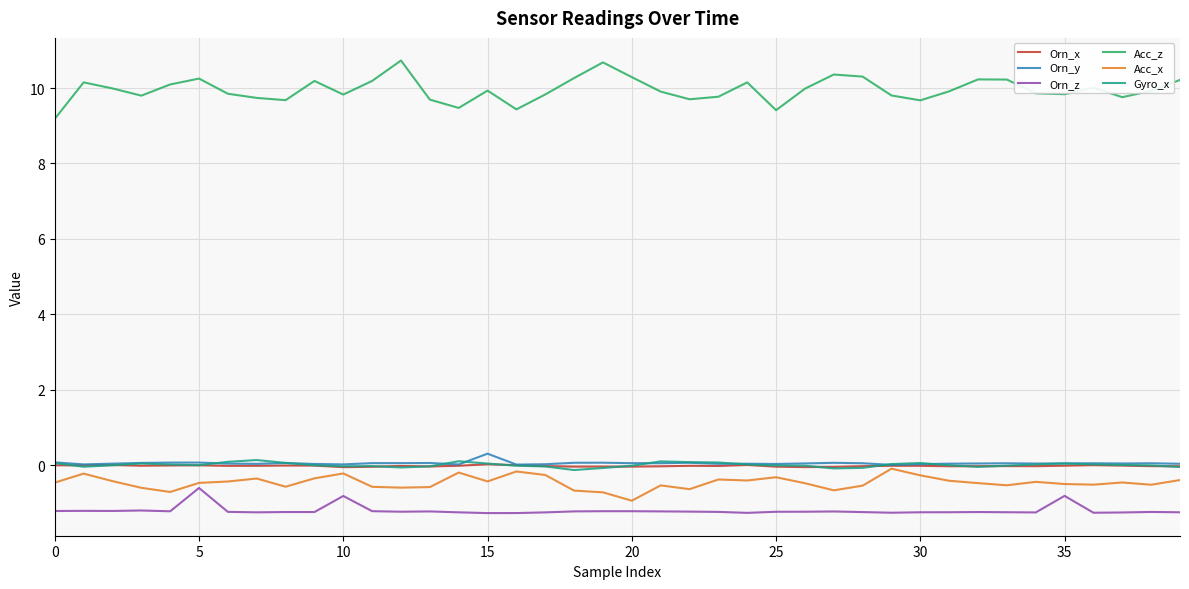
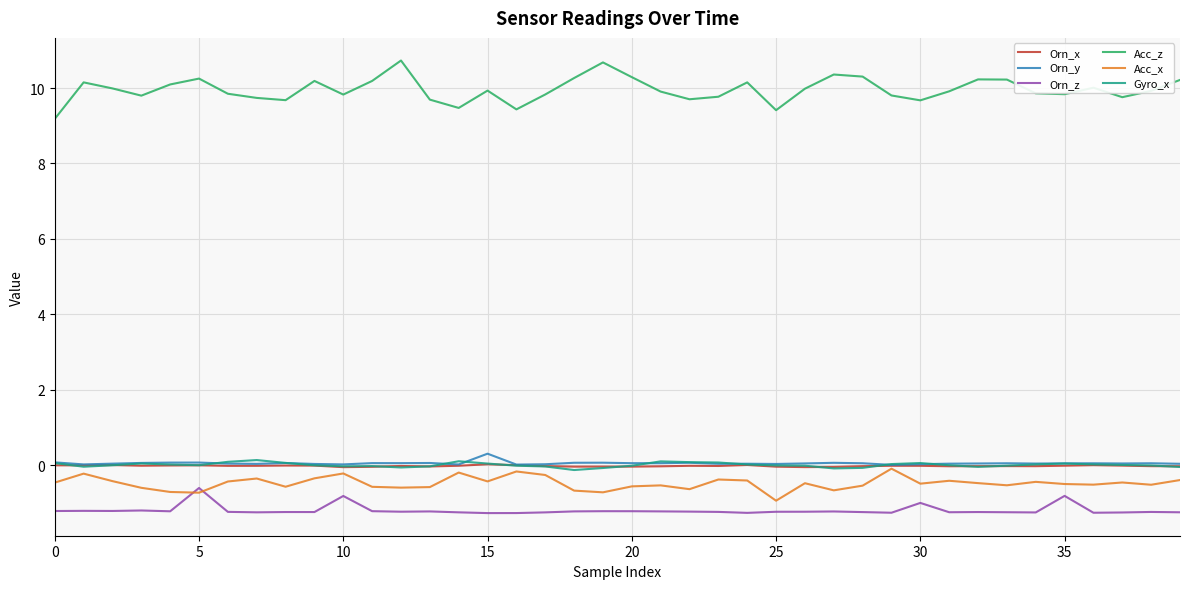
  {
    "Orn_y": {
      "5": 0.1,
      "15": 0.3
    },
    "Orn_z": {
      "0": -1.2,
      "5": -0.6,
      "10": -0.8,
      "15": -1.3,
      "20": -1.2,
      "25": -1.2,
-     "30": -1.2,
+     "30": -1.0,
      "35": -0.8
    },
    "Acc_x": {
      "0": -0.5,
-     "5": -0.5,
+     "5": -0.7,
      "10": -0.2,
      "15": -0.4,
-     "20": -0.9,
-     "25": -0.3,
-     "30": -0.3,
+     "20": -0.6,
+     "25": -0.9,
+     "30": -0.5,
      "35": -0.5
    }
  }
